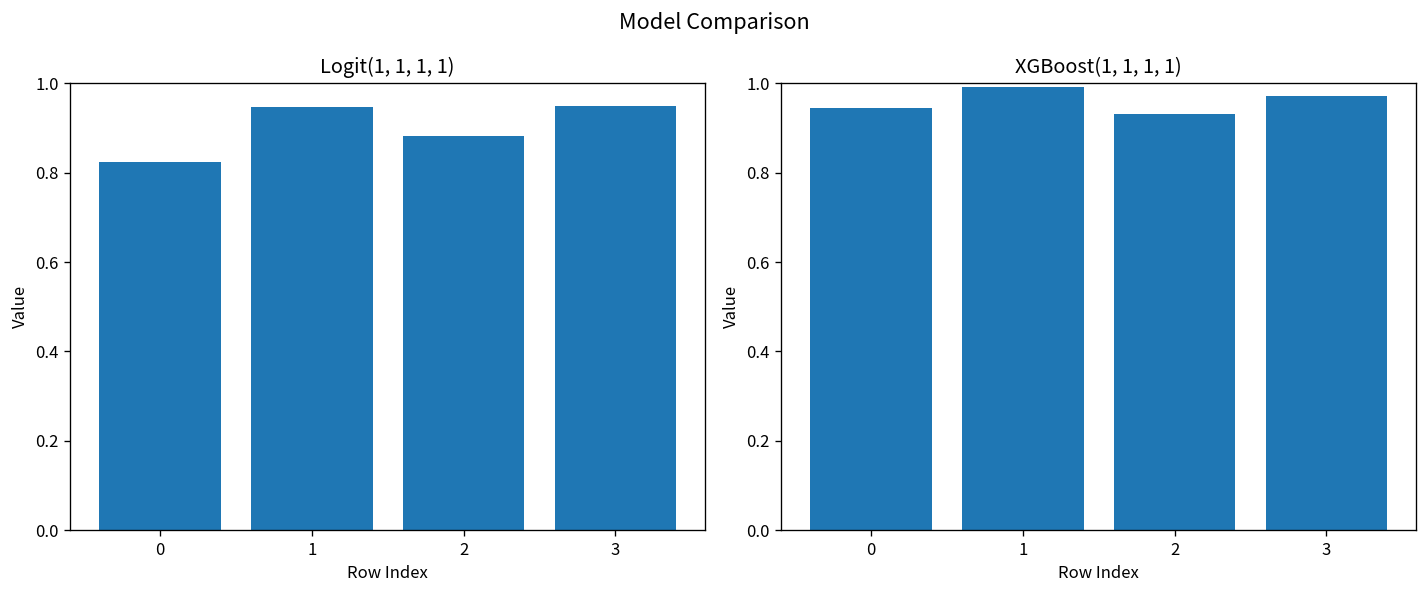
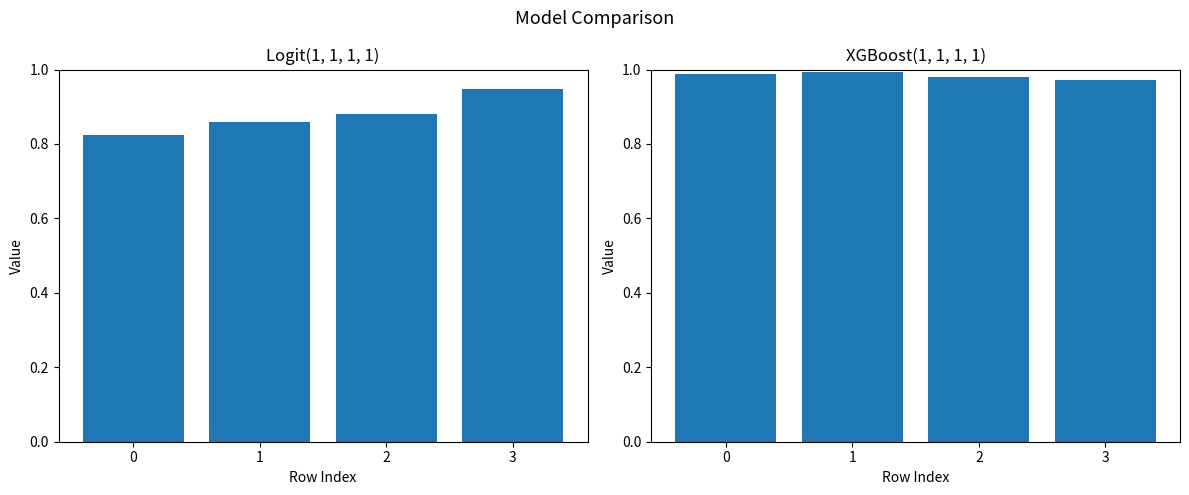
  {
    "Logit(1, 1, 1, 1)": {
      "0": 0.82,
-     "1": 0.95,
+     "1": 0.86,
      "2": 0.88,
      "3": 0.95
    },
    "XGBoost(1, 1, 1, 1)": {
-     "0": 0.95,
+     "0": 0.99,
      "1": 0.99,
-     "2": 0.93,
+     "2": 0.98,
      "3": 0.97
    }
  }
